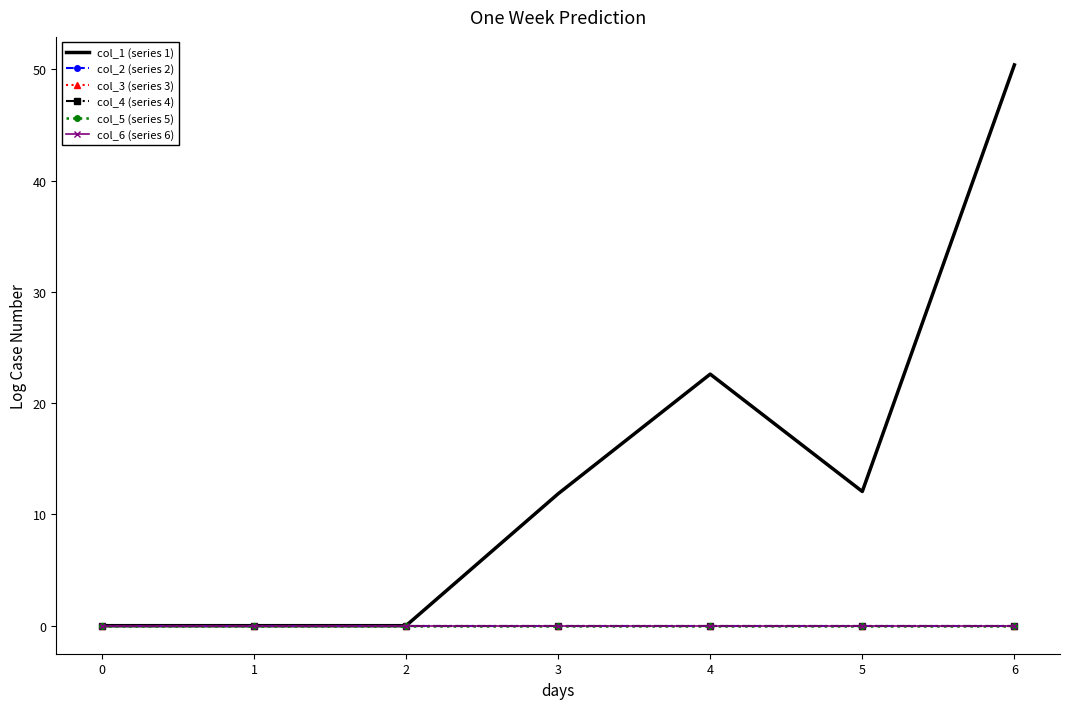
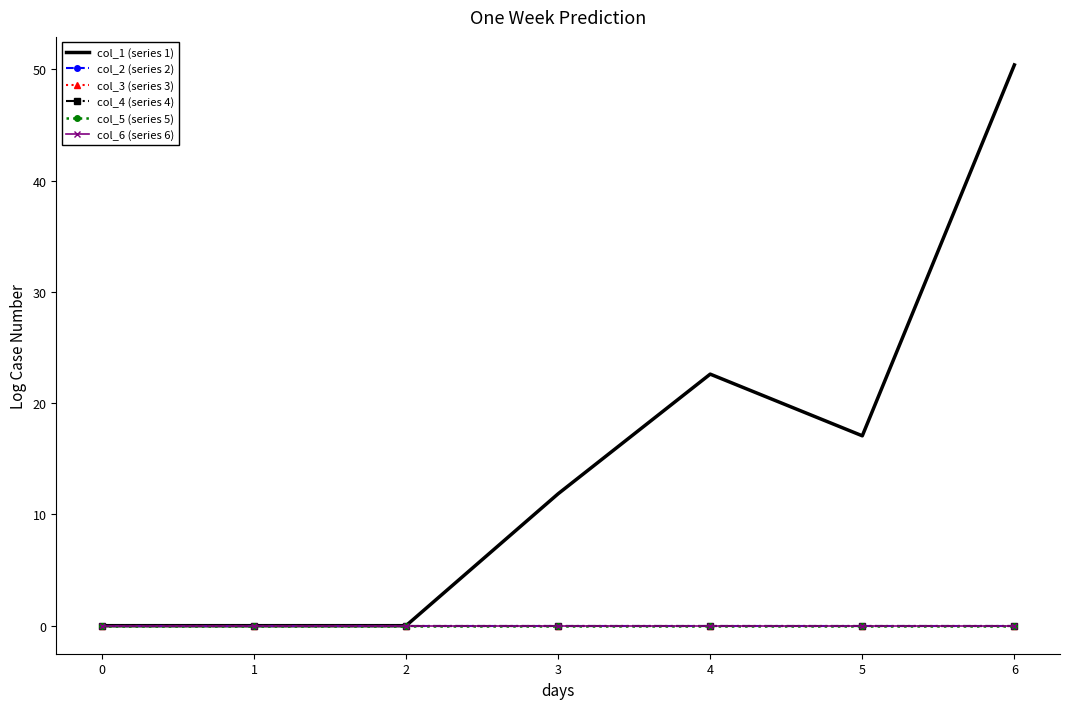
  {
    "col_1 (series 1)": {
      "3": 11.9,
      "4": 22.6,
-     "5": 12.1,
+     "5": 17.1,
      "6": 50.4
    },
    "col_6 (series 6)": {
      "3": 0.0,
      "4": 0.0,
      "5": 0.0,
      "6": 0.0
    }
  }
